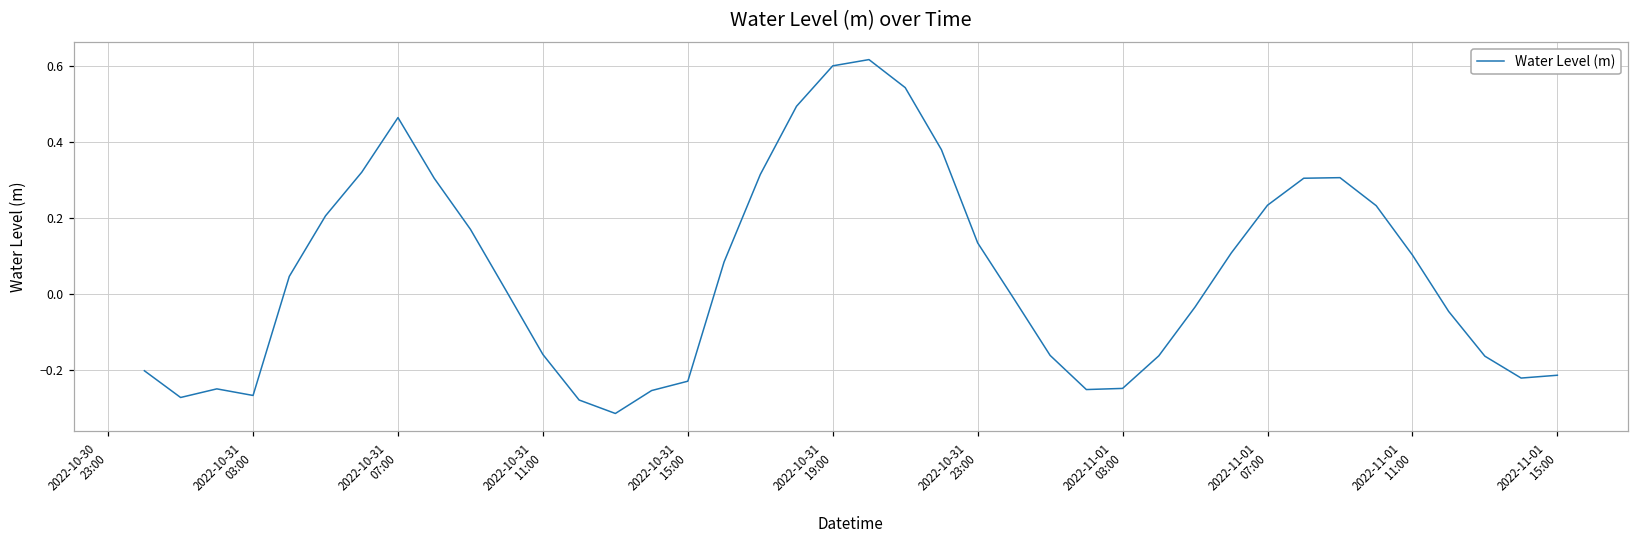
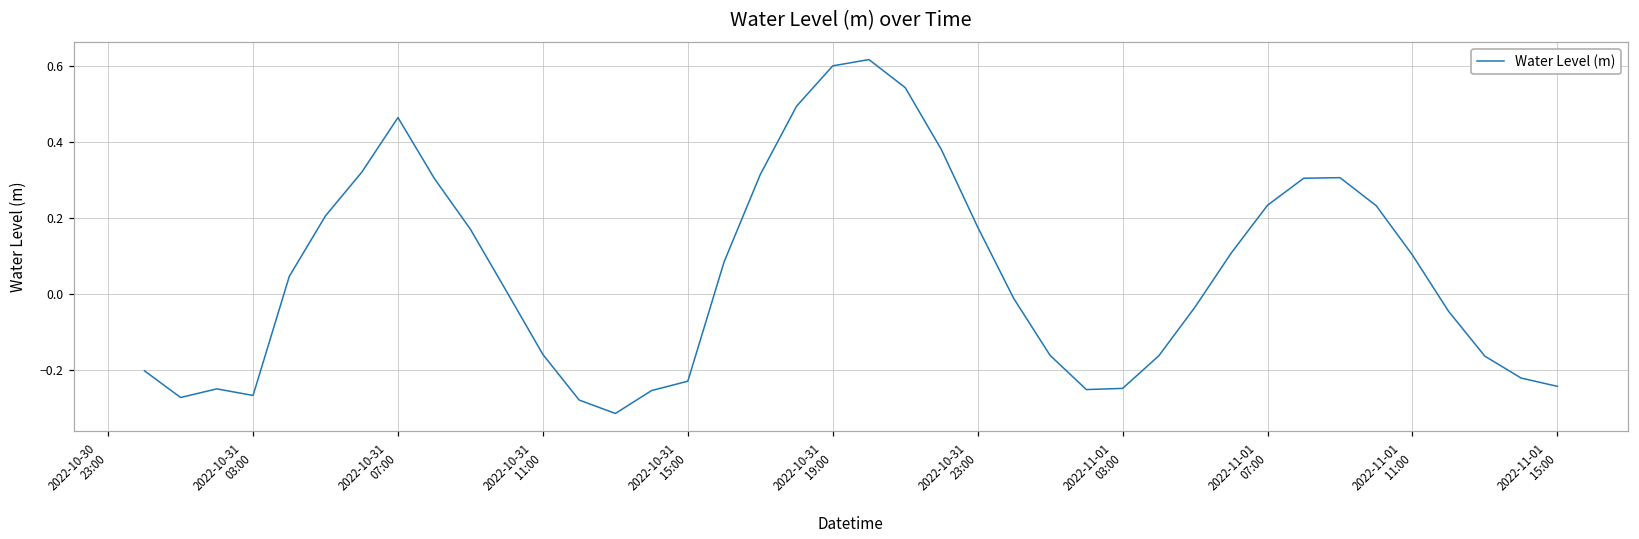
  {
    "2022-10-31 03:00": -0.27,
    "2022-10-31 07:00": 0.46,
    "2022-10-31 11:00": -0.16,
    "2022-10-31 15:00": -0.23,
    "2022-10-31 19:00": 0.60,
-   "2022-10-31 23:00": 0.13,
+   "2022-10-31 23:00": 0.18,
    "2022-11-01 03:00": -0.25,
    "2022-11-01 07:00": 0.23,
    "2022-11-01 11:00": 0.10,
-   "2022-11-01 15:00": -0.21
+   "2022-11-01 15:00": -0.24
  }
